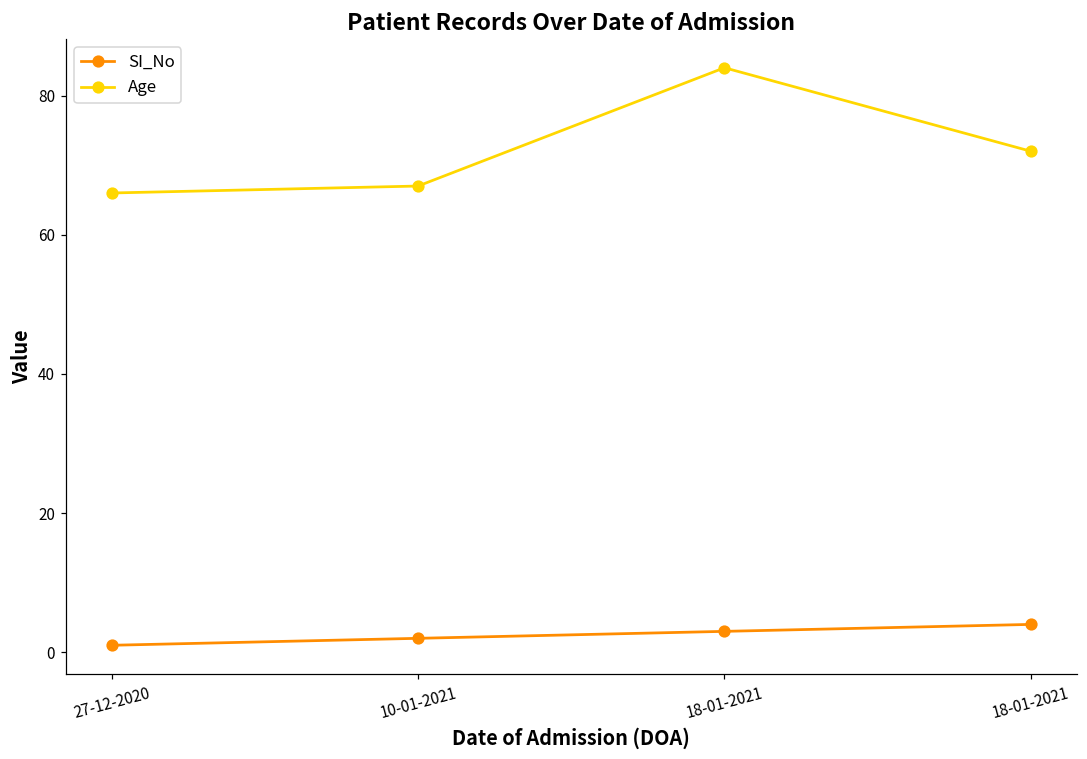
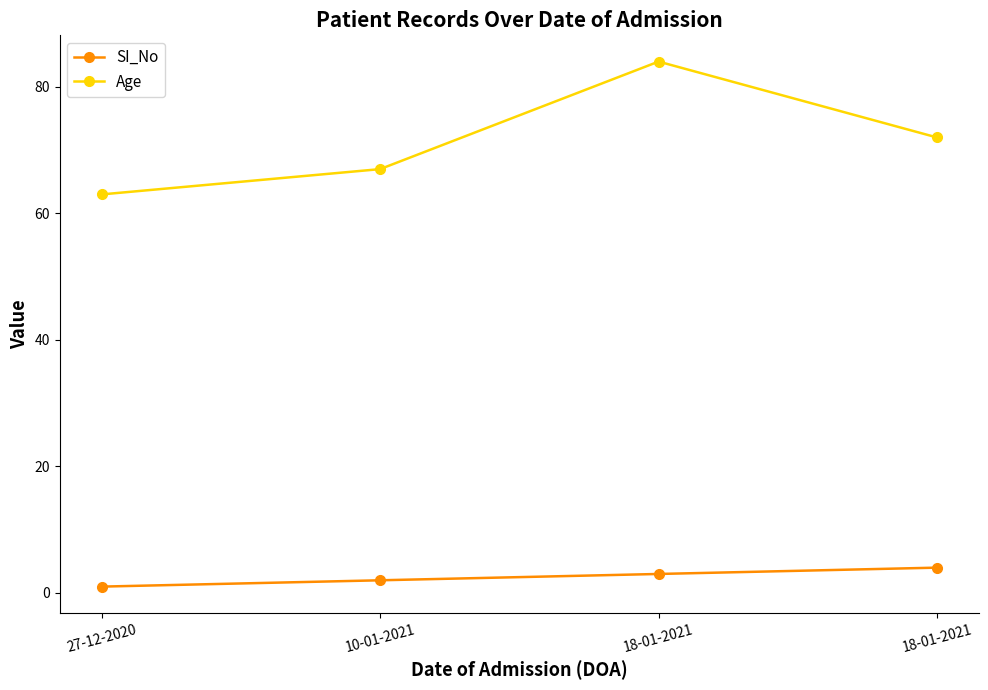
  {
    "SI_No": {
      "27-12-2020": 1,
      "10-01-2021": 2
    },
    "Age": {
-     "27-12-2020": 66,
+     "27-12-2020": 63,
      "10-01-2021": 67
    }
  }
